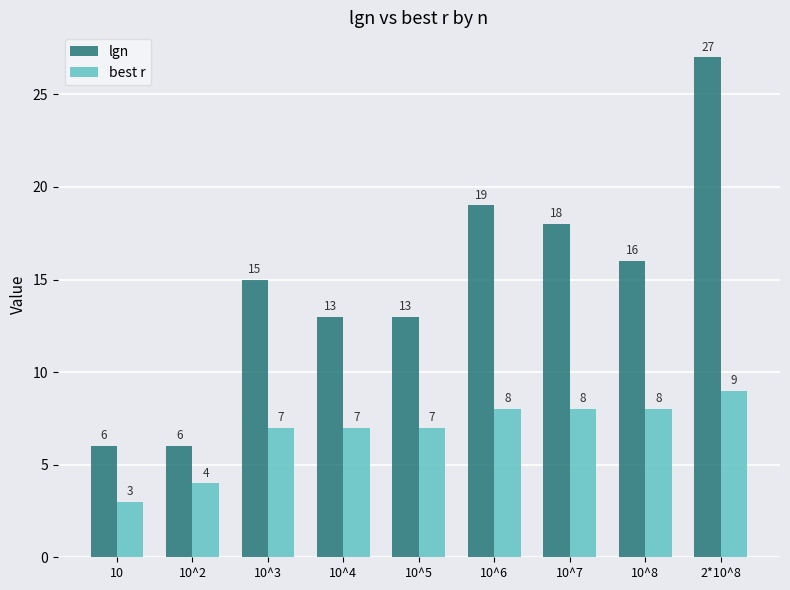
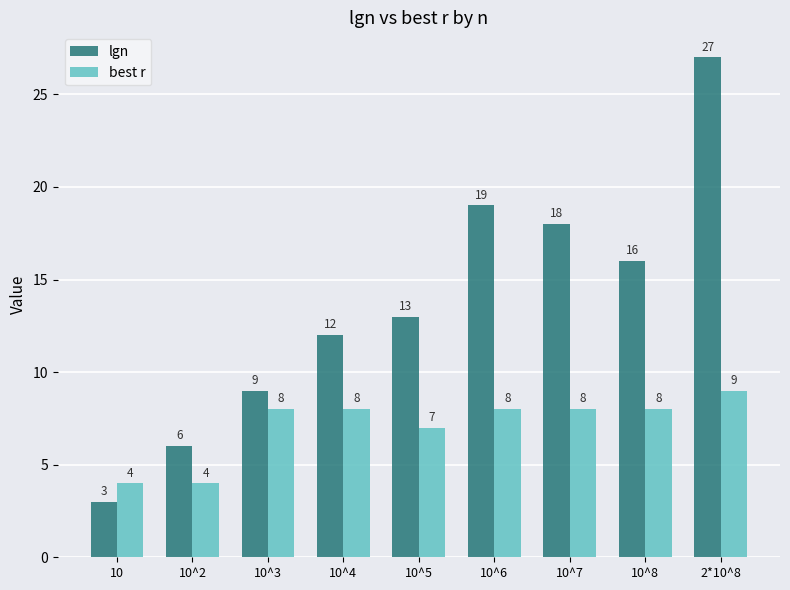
  {
    "lgn": {
-     "10": 6,
+     "10": 3,
      "10^2": 6,
-     "10^3": 15,
-     "10^4": 13,
+     "10^3": 9,
+     "10^4": 12,
      "10^5": 13,
      "10^6": 19,
      "10^7": 18,
      "10^8": 16,
      "2*10^8": 27
    },
    "best r": {
-     "10": 3,
+     "10": 4,
      "10^2": 4,
-     "10^3": 7,
-     "10^4": 7,
+     "10^3": 8,
+     "10^4": 8,
      "10^5": 7,
      "10^6": 8,
      "10^7": 8,
      "10^8": 8,
      "2*10^8": 9
    }
  }
